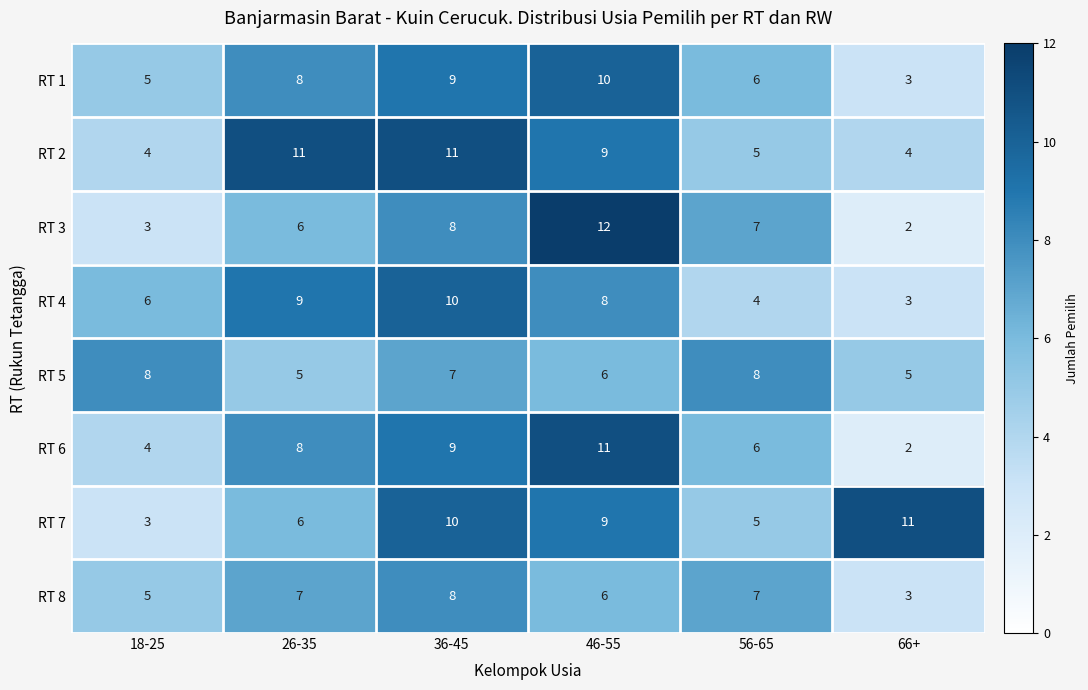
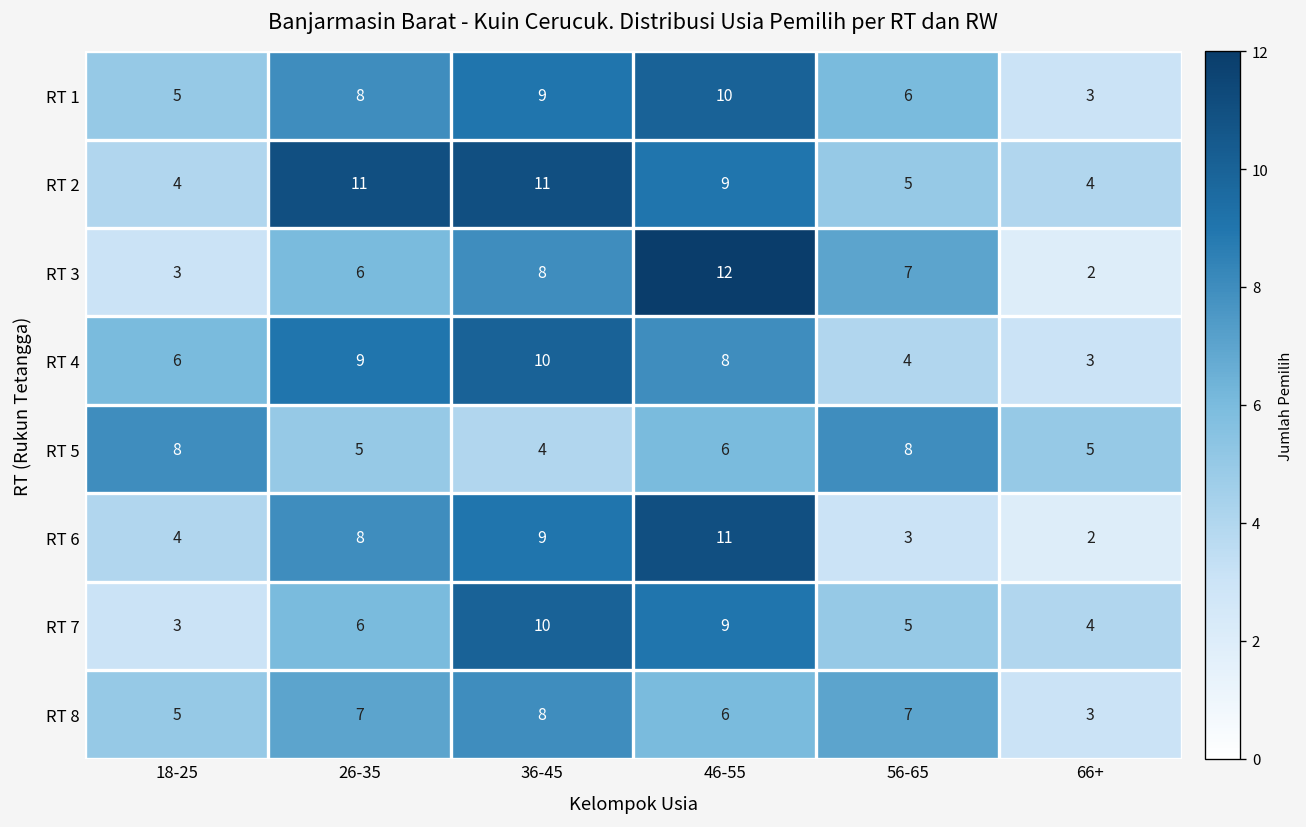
  {
    "RT 1": {
      "18-25": 5,
      "26-35": 8,
      "36-45": 9,
      "46-55": 10,
      "56-65": 6,
      "66+": 3
    },
    "RT 2": {
      "18-25": 4,
      "26-35": 11,
      "36-45": 11,
      "46-55": 9,
      "56-65": 5,
      "66+": 4
    },
    "RT 3": {
      "18-25": 3,
      "26-35": 6,
      "36-45": 8,
      "46-55": 12,
      "56-65": 7,
      "66+": 2
    },
    "RT 4": {
      "18-25": 6,
      "26-35": 9,
      "36-45": 10,
      "46-55": 8,
      "56-65": 4,
      "66+": 3
    },
    "RT 5": {
      "18-25": 8,
      "26-35": 5,
-     "36-45": 7,
+     "36-45": 4,
      "46-55": 6,
      "56-65": 8,
      "66+": 5
    },
    "RT 6": {
      "18-25": 4,
      "26-35": 8,
      "36-45": 9,
      "46-55": 11,
-     "56-65": 6,
+     "56-65": 3,
      "66+": 2
    },
    "RT 7": {
      "18-25": 3,
      "26-35": 6,
      "36-45": 10,
      "46-55": 9,
      "56-65": 5,
-     "66+": 11
+     "66+": 4
    },
    "RT 8": {
      "18-25": 5,
      "26-35": 7,
      "36-45": 8,
      "46-55": 6,
      "56-65": 7,
      "66+": 3
    }
  }
